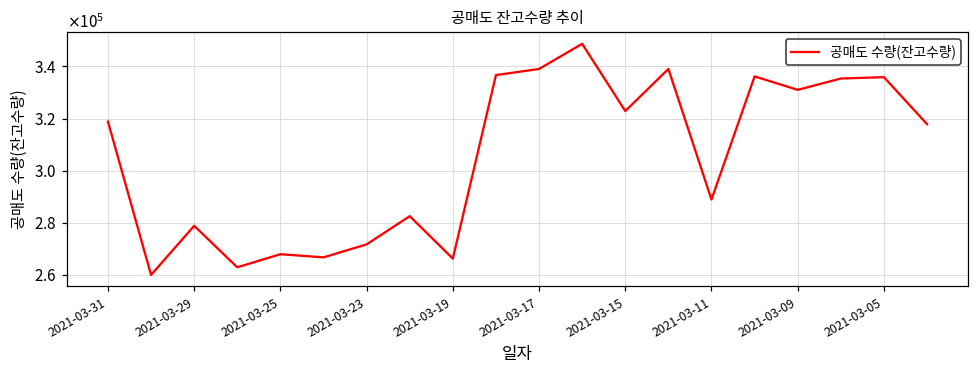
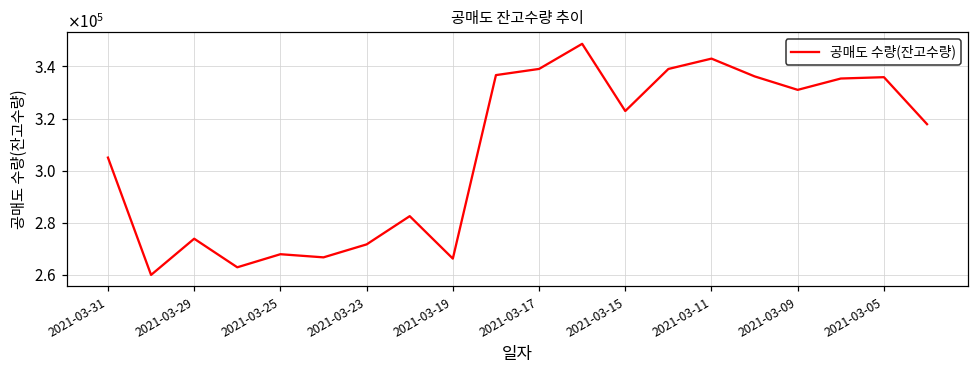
  {
-   "2021-03-31": 319000,
-   "2021-03-29": 279000,
+   "2021-03-31": 305000,
+   "2021-03-29": 274000,
    "2021-03-25": 268000,
    "2021-03-23": 272000,
    "2021-03-19": 266000,
    "2021-03-17": 339000,
    "2021-03-15": 323000,
-   "2021-03-11": 289000,
+   "2021-03-11": 343000,
    "2021-03-09": 331000,
    "2021-03-05": 336000
  }
